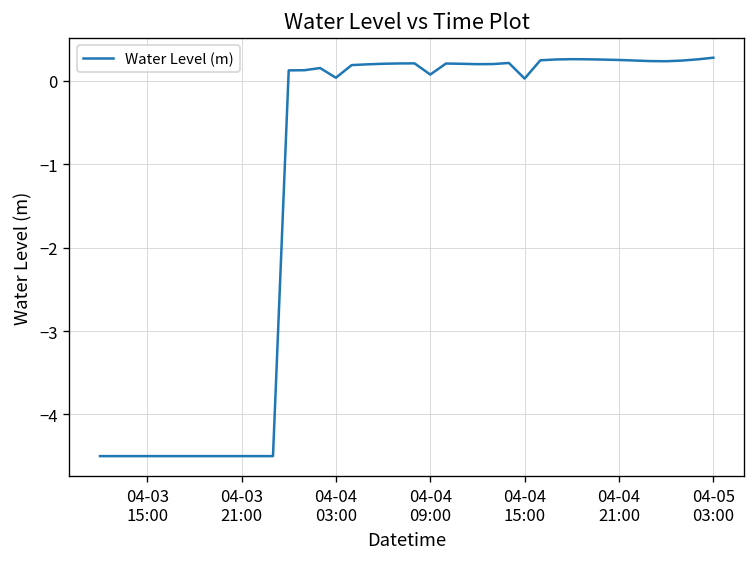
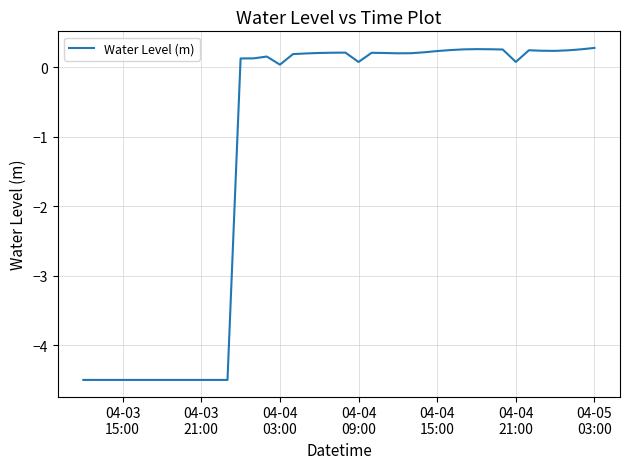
  {
    "04-03 15:00": -4.5,
    "04-03 21:00": -4.5,
    "04-04 03:00": 0.0,
    "04-04 09:00": 0.1,
-   "04-04 15:00": 0.0,
-   "04-04 21:00": 0.3,
+   "04-04 15:00": 0.2,
+   "04-04 21:00": 0.1,
    "04-05 03:00": 0.3
  }
